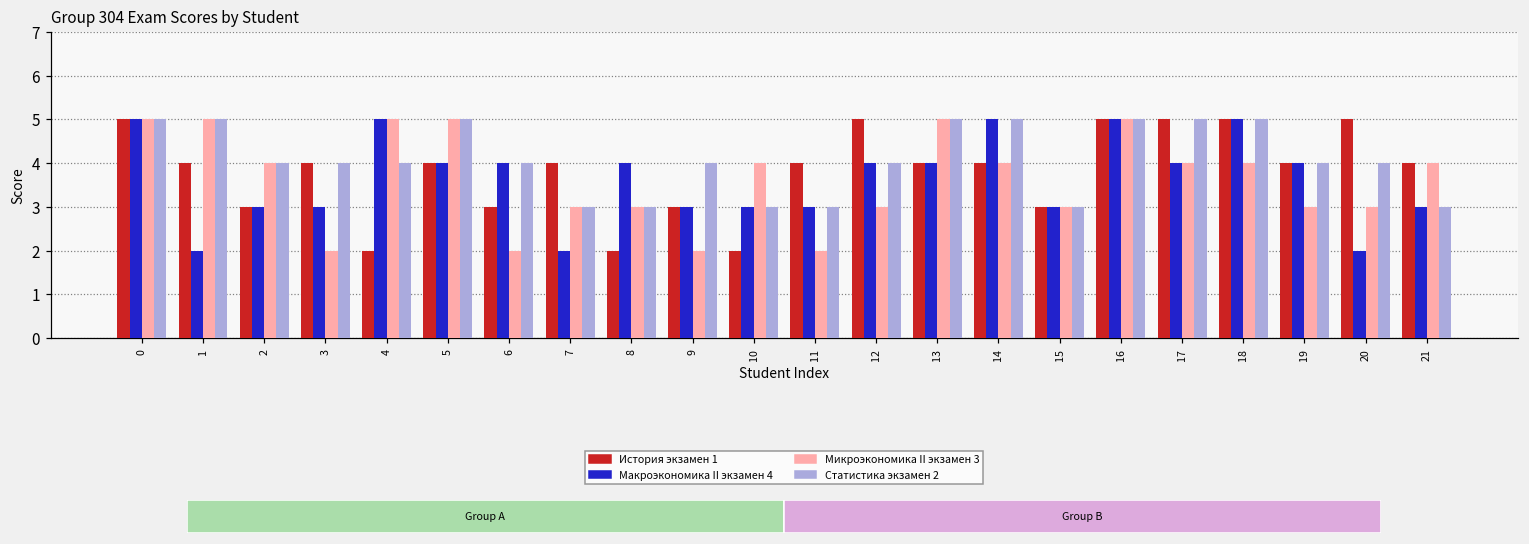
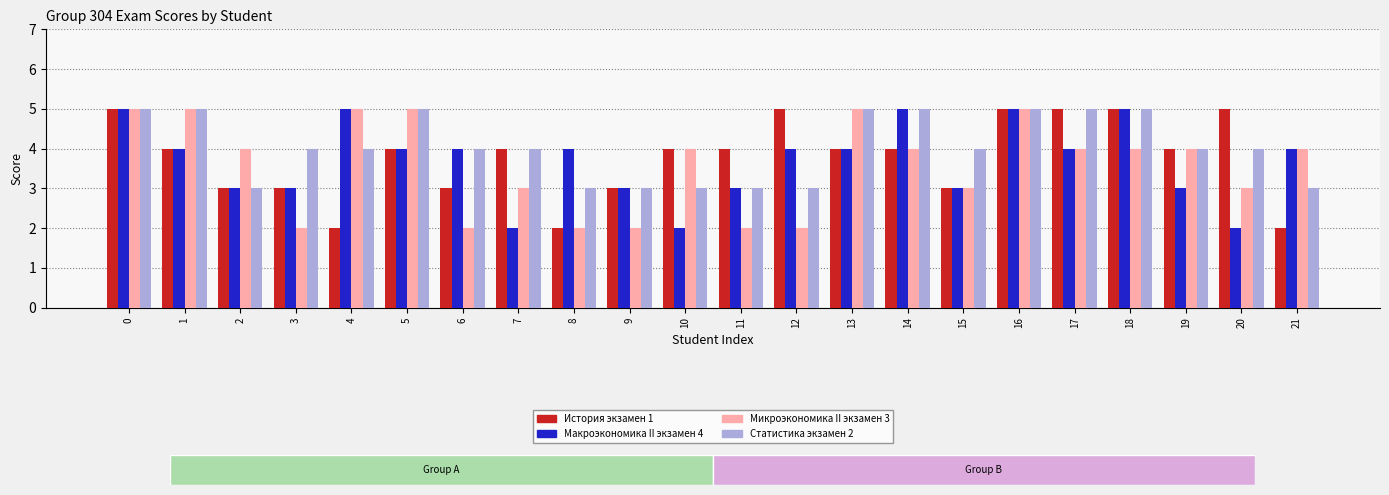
  {
    "История экзамен 1": {
      "0": 5,
      "1": 4,
      "2": 3,
-     "3": 4,
+     "3": 3,
      "4": 2,
      "5": 4,
      "6": 3,
      "7": 4,
      "8": 2,
      "9": 3,
-     "10": 2,
+     "10": 4,
      "11": 4,
      "12": 5,
      "13": 4,
      "14": 4,
      "15": 3,
      "16": 5,
      "17": 5,
      "18": 5,
      "19": 4,
      "20": 5,
-     "21": 4
+     "21": 2
    },
    "Макроэкономика II экзамен 4": {
      "0": 5,
-     "1": 2,
+     "1": 4,
      "2": 3,
      "3": 3,
      "4": 5,
      "5": 4,
      "6": 4,
      "7": 2,
      "8": 4,
      "9": 3,
-     "10": 3,
+     "10": 2,
      "11": 3,
      "12": 4,
      "13": 4,
      "14": 5,
      "15": 3,
      "16": 5,
      "17": 4,
      "18": 5,
-     "19": 4,
+     "19": 3,
      "20": 2,
-     "21": 3
+     "21": 4
    },
    "Микроэкономика II экзамен 3": {
      "0": 5,
      "1": 5,
      "2": 4,
      "3": 2,
      "4": 5,
      "5": 5,
      "6": 2,
      "7": 3,
-     "8": 3,
+     "8": 2,
      "9": 2,
      "10": 4,
      "11": 2,
-     "12": 3,
+     "12": 2,
      "13": 5,
      "14": 4,
      "15": 3,
      "16": 5,
      "17": 4,
      "18": 4,
-     "19": 3,
+     "19": 4,
      "20": 3,
      "21": 4
    },
    "Статистика экзамен 2": {
      "0": 5,
      "1": 5,
-     "2": 4,
+     "2": 3,
      "3": 4,
      "4": 4,
      "5": 5,
      "6": 4,
-     "7": 3,
+     "7": 4,
      "8": 3,
-     "9": 4,
+     "9": 3,
      "10": 3,
      "11": 3,
-     "12": 4,
+     "12": 3,
      "13": 5,
      "14": 5,
-     "15": 3,
+     "15": 4,
      "16": 5,
      "17": 5,
      "18": 5,
      "19": 4,
      "20": 4,
      "21": 3
    }
  }
